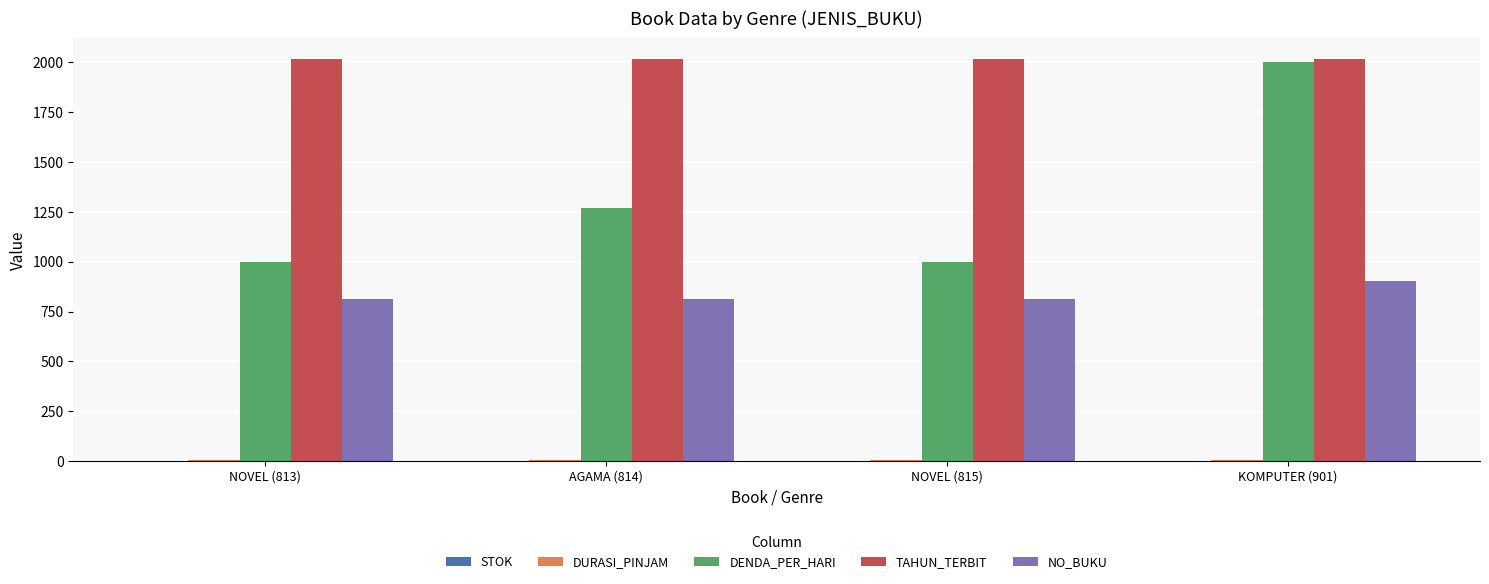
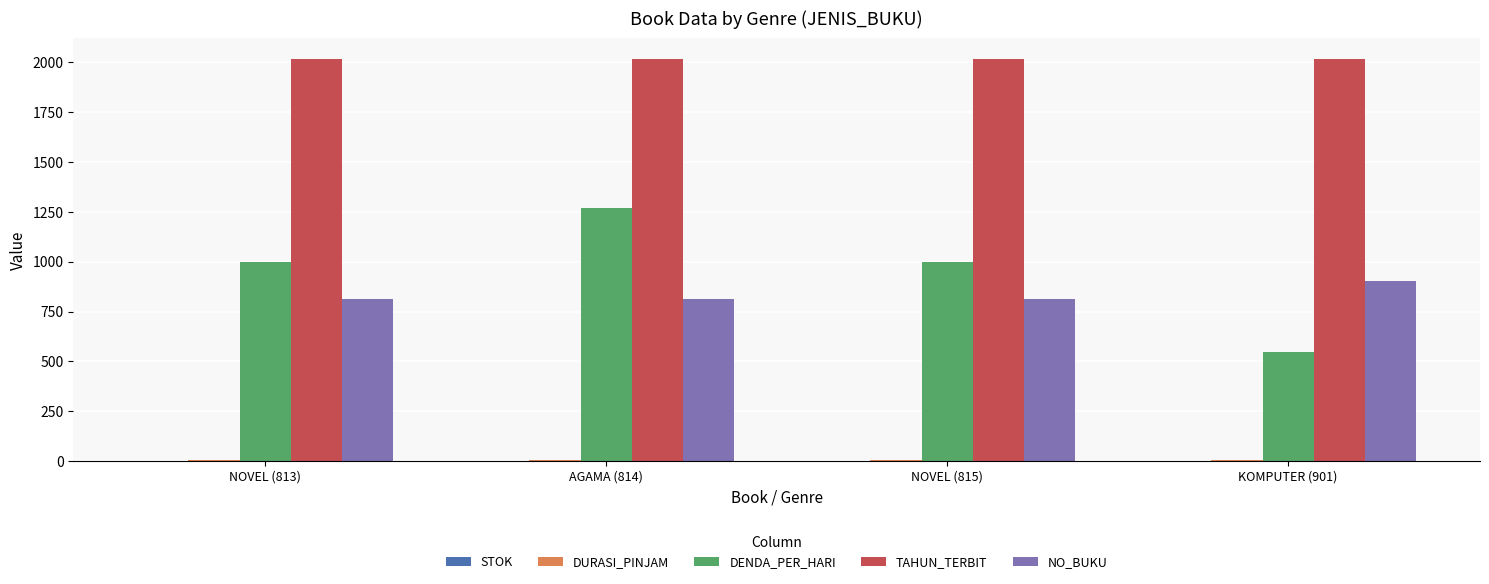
  {
    "DENDA_PER_HARI": {
      "NOVEL (813)": 1000,
      "AGAMA (814)": 1270,
      "NOVEL (815)": 1000,
-     "KOMPUTER (901)": 2000
+     "KOMPUTER (901)": 550
    }
  }
